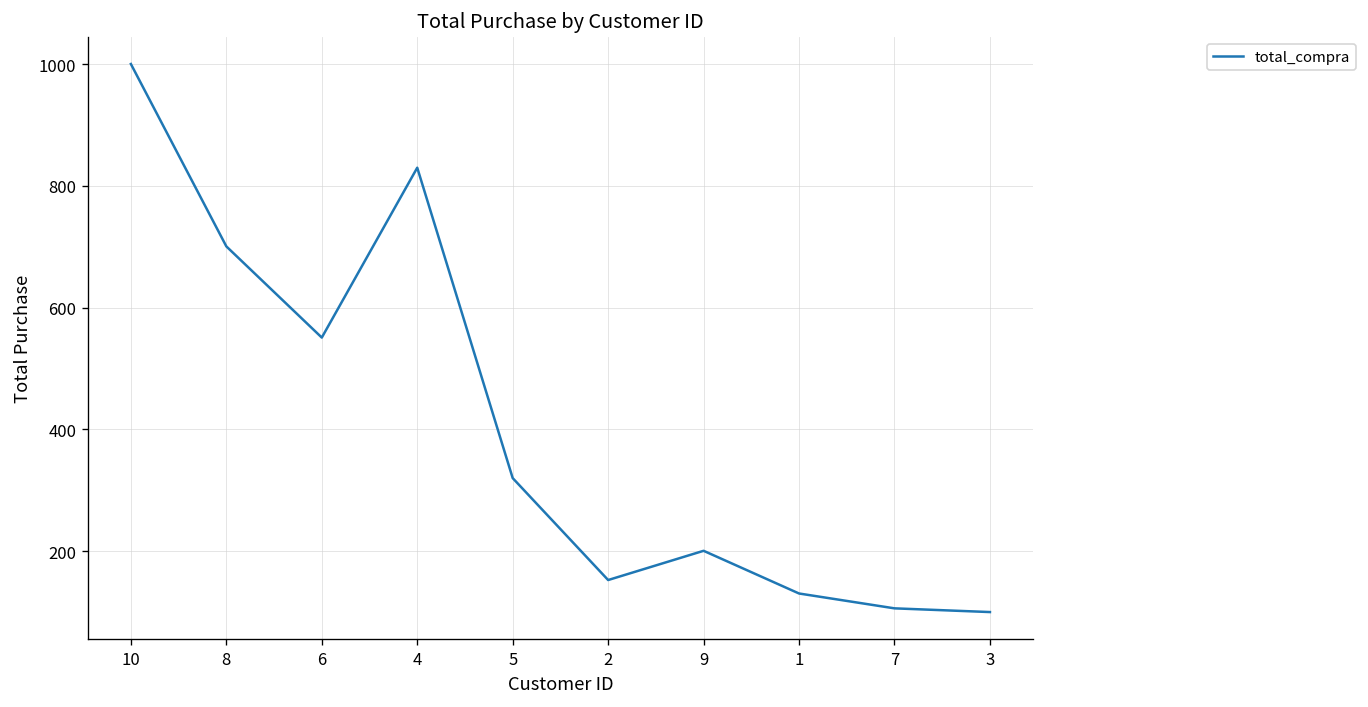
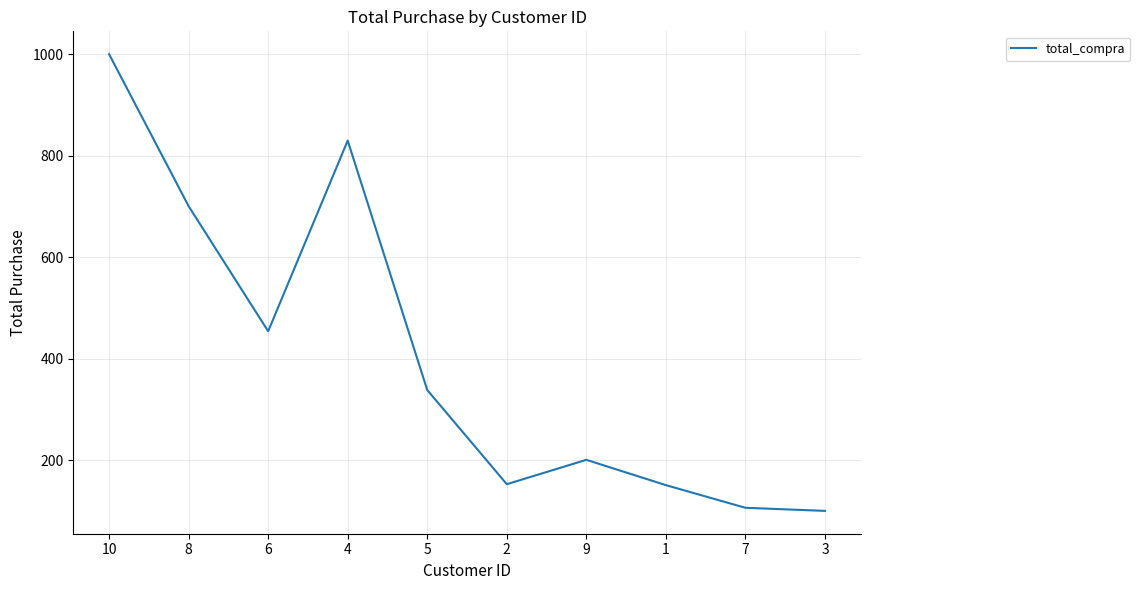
  {
    "10": 1000,
    "8": 700,
-   "6": 550,
+   "6": 450,
    "4": 830,
-   "5": 320,
+   "5": 340,
    "2": 150,
    "9": 200,
-   "1": 130,
+   "1": 150,
    "7": 110,
    "3": 100
  }
